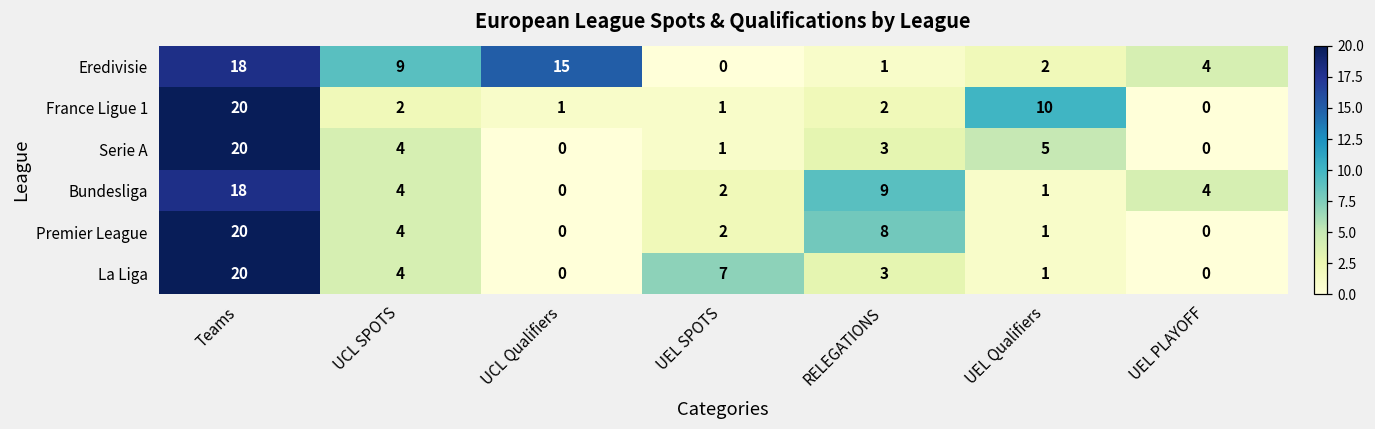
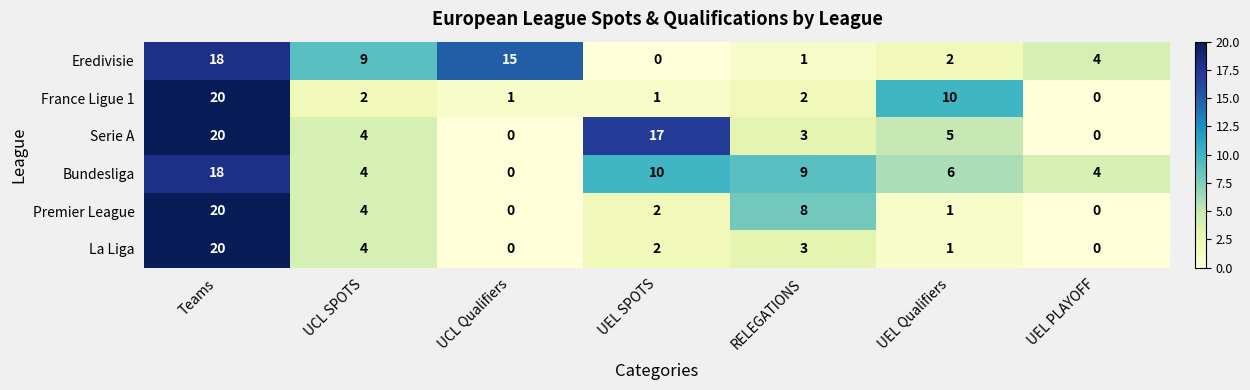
  {
    "Eredivisie": {
      "Teams": 18,
      "UCL SPOTS": 9,
      "UCL Qualifiers": 15,
      "UEL SPOTS": 0,
      "RELEGATIONS": 1,
      "UEL Qualifiers": 2,
      "UEL PLAYOFF": 4
    },
    "France Ligue 1": {
      "Teams": 20,
      "UCL SPOTS": 2,
      "UCL Qualifiers": 1,
      "UEL SPOTS": 1,
      "RELEGATIONS": 2,
      "UEL Qualifiers": 10,
      "UEL PLAYOFF": 0
    },
    "Serie A": {
      "Teams": 20,
      "UCL SPOTS": 4,
      "UCL Qualifiers": 0,
-     "UEL SPOTS": 1,
+     "UEL SPOTS": 17,
      "RELEGATIONS": 3,
      "UEL Qualifiers": 5,
      "UEL PLAYOFF": 0
    },
    "Bundesliga": {
      "Teams": 18,
      "UCL SPOTS": 4,
      "UCL Qualifiers": 0,
-     "UEL SPOTS": 2,
+     "UEL SPOTS": 10,
      "RELEGATIONS": 9,
-     "UEL Qualifiers": 1,
+     "UEL Qualifiers": 6,
      "UEL PLAYOFF": 4
    },
    "Premier League": {
      "Teams": 20,
      "UCL SPOTS": 4,
      "UCL Qualifiers": 0,
      "UEL SPOTS": 2,
      "RELEGATIONS": 8,
      "UEL Qualifiers": 1,
      "UEL PLAYOFF": 0
    },
    "La Liga": {
      "Teams": 20,
      "UCL SPOTS": 4,
      "UCL Qualifiers": 0,
-     "UEL SPOTS": 7,
+     "UEL SPOTS": 2,
      "RELEGATIONS": 3,
      "UEL Qualifiers": 1,
      "UEL PLAYOFF": 0
    }
  }
